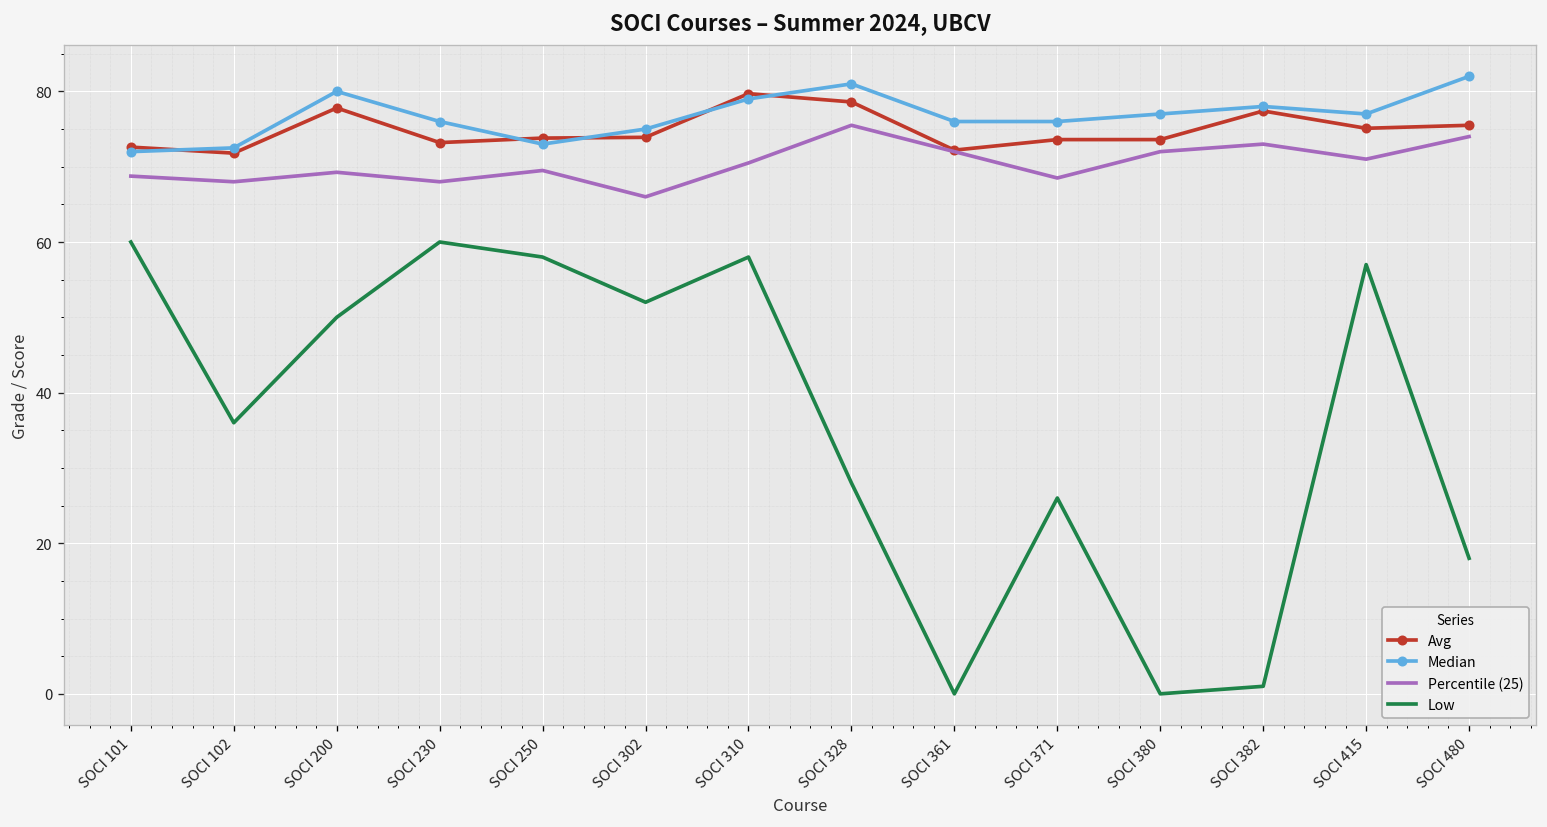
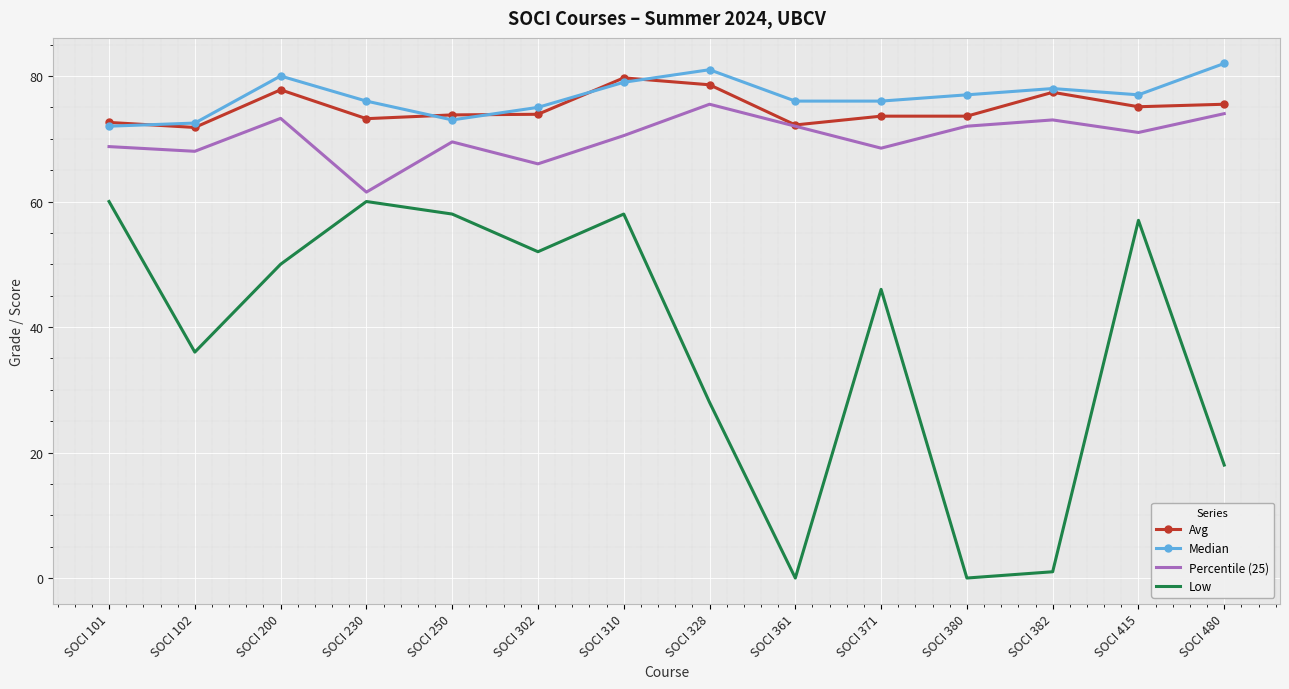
  {
    "Avg": {
      "SOCI 101": 73,
      "SOCI 102": 72,
      "SOCI 200": 78,
      "SOCI 230": 73,
      "SOCI 250": 74,
      "SOCI 302": 74,
      "SOCI 310": 80,
      "SOCI 328": 79,
      "SOCI 371": 74,
      "SOCI 380": 74,
      "SOCI 382": 77,
      "SOCI 415": 75,
      "SOCI 480": 76
    },
    "Median": {
      "SOCI 101": 72,
      "SOCI 102": 73,
      "SOCI 200": 80,
      "SOCI 230": 76,
      "SOCI 250": 73,
      "SOCI 302": 75,
      "SOCI 310": 79,
      "SOCI 328": 81,
      "SOCI 361": 76,
      "SOCI 371": 76,
      "SOCI 380": 77,
      "SOCI 382": 78,
      "SOCI 415": 77,
      "SOCI 480": 82
    },
    "Percentile (25)": {
      "SOCI 101": 69,
      "SOCI 102": 68,
-     "SOCI 200": 69,
-     "SOCI 230": 68,
+     "SOCI 200": 73,
+     "SOCI 230": 62,
      "SOCI 250": 70,
      "SOCI 302": 66,
      "SOCI 310": 71,
      "SOCI 328": 76,
      "SOCI 371": 69,
      "SOCI 380": 72,
      "SOCI 382": 73,
      "SOCI 415": 71,
      "SOCI 480": 74
    },
    "Low": {
      "SOCI 101": 60,
      "SOCI 102": 36,
      "SOCI 200": 50,
      "SOCI 230": 60,
      "SOCI 250": 58,
      "SOCI 302": 52,
      "SOCI 310": 58,
      "SOCI 328": 28,
      "SOCI 361": 0,
-     "SOCI 371": 26,
+     "SOCI 371": 46,
      "SOCI 380": 0,
      "SOCI 382": 1,
      "SOCI 415": 57,
      "SOCI 480": 18
    }
  }
